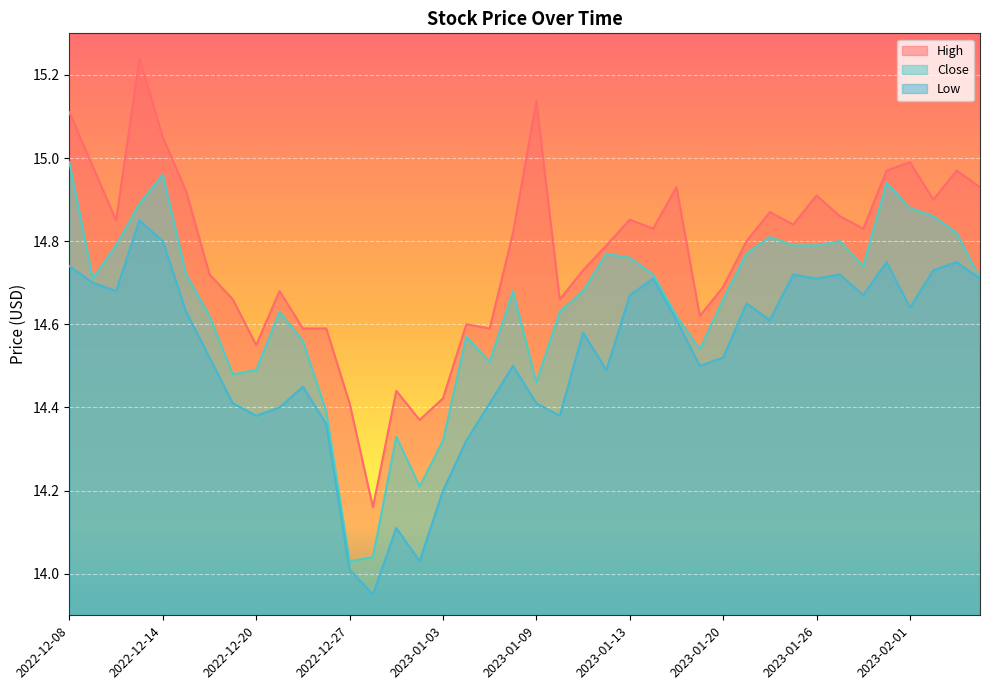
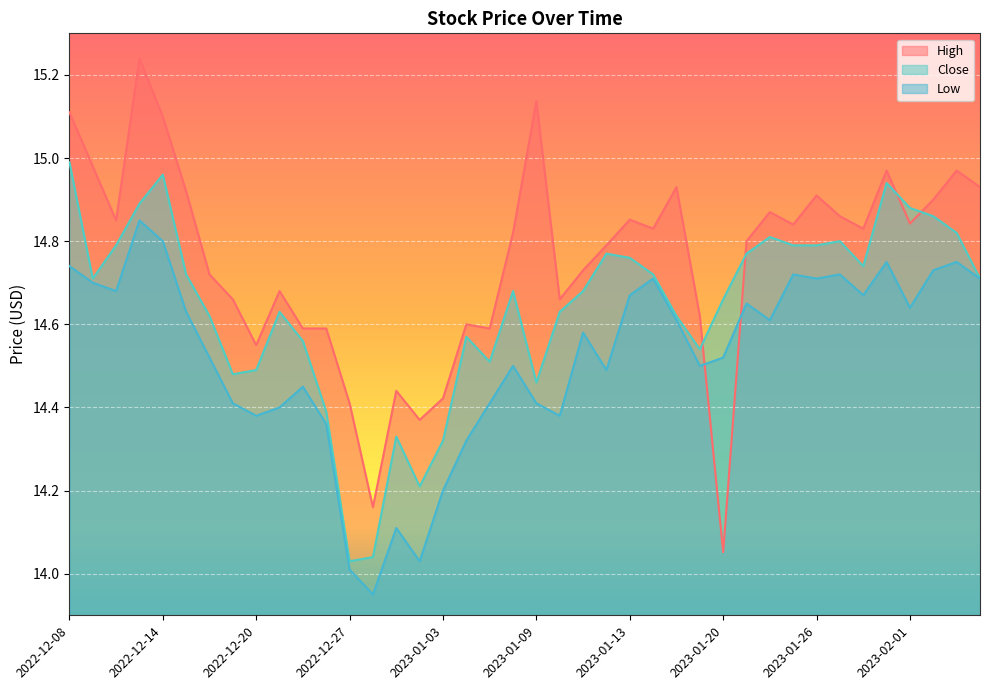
  {
    "High": {
      "2022-12-08": 15.11,
-     "2022-12-14": 15.05,
+     "2022-12-14": 15.10,
      "2022-12-20": 14.55,
      "2022-12-27": 14.41,
      "2023-01-03": 14.42,
      "2023-01-09": 15.14,
      "2023-01-13": 14.85,
-     "2023-01-20": 14.69,
+     "2023-01-20": 14.05,
      "2023-01-26": 14.91,
-     "2023-02-01": 14.99
+     "2023-02-01": 14.84
    }
  }
